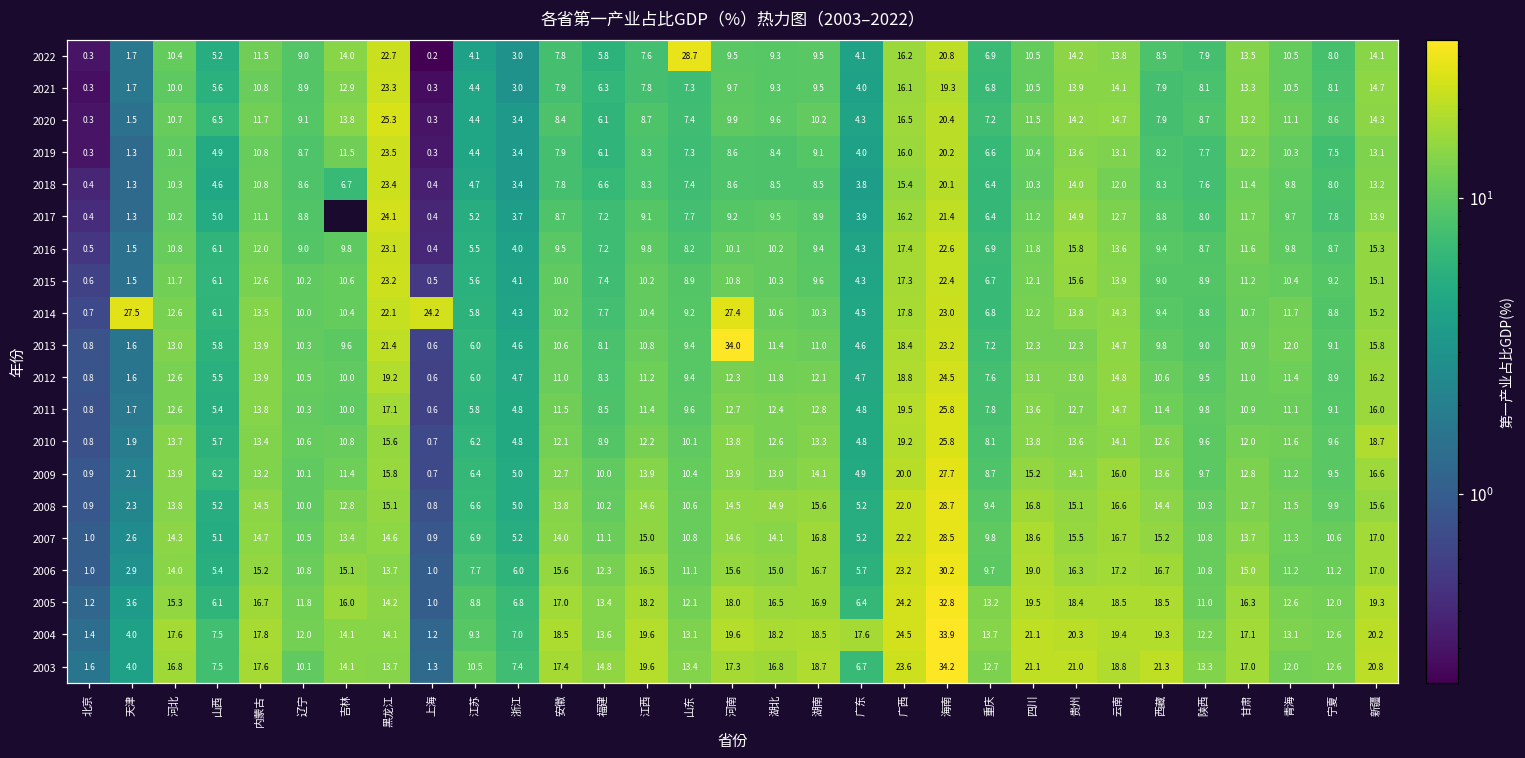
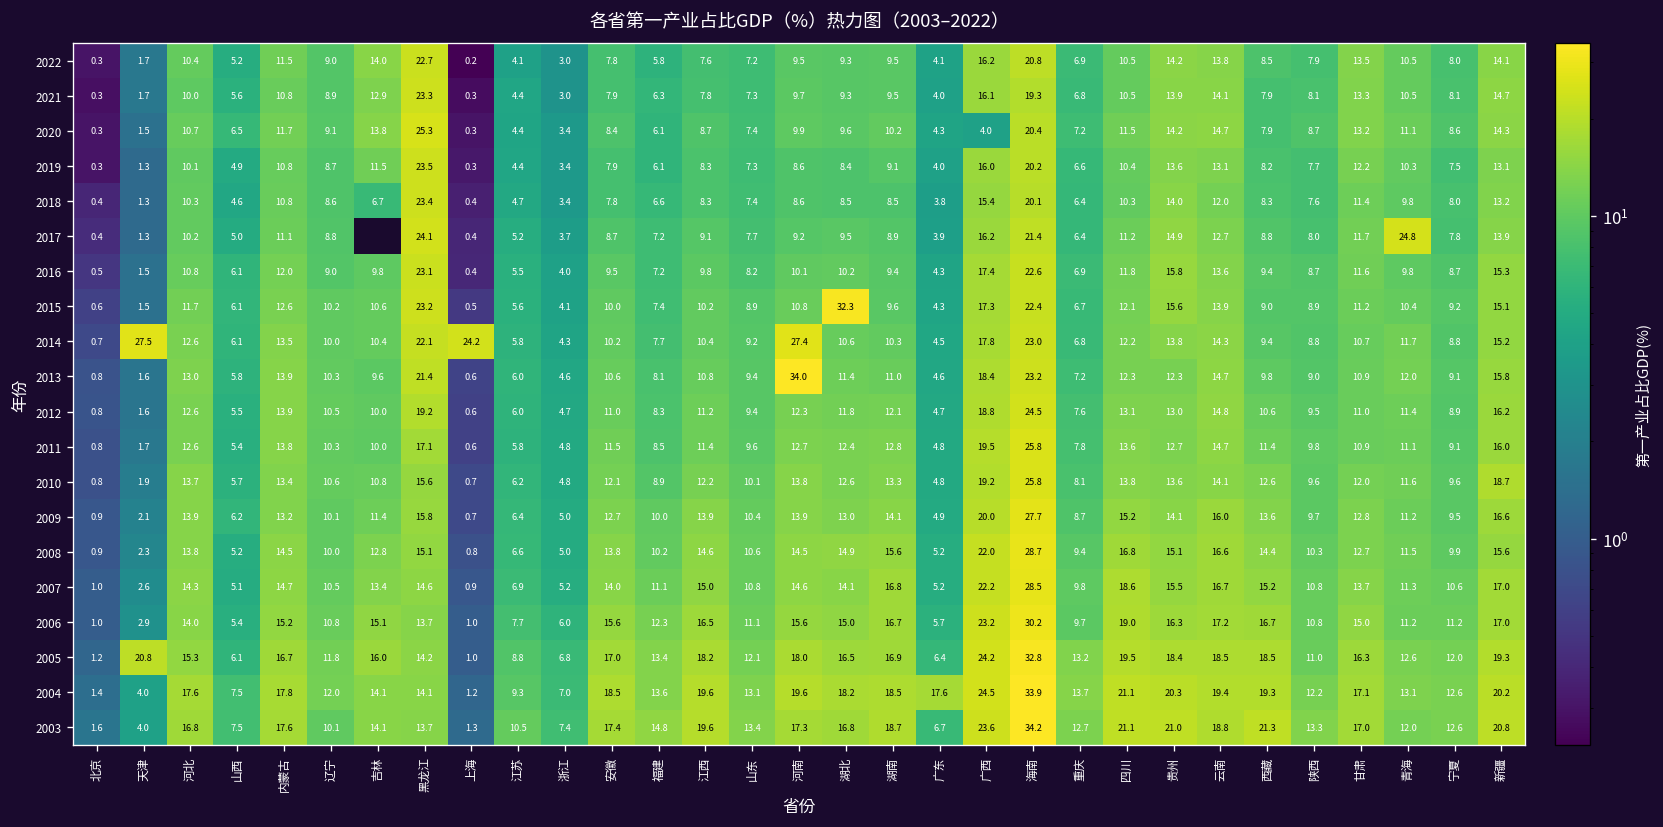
  {
    "2022": {
      "北京": 0.3,
      "天津": 1.7,
      "河北": 10.4,
      "山西": 5.2,
      "内蒙古": 11.5,
      "辽宁": 9.0,
      "吉林": 14.0,
      "黑龙江": 22.7,
      "上海": 0.2,
      "江苏": 4.1,
      "浙江": 3.0,
      "安徽": 7.8,
      "福建": 5.8,
      "江西": 7.6,
-     "山东": 28.7,
+     "山东": 7.2,
      "河南": 9.5,
      "湖北": 9.3,
      "湖南": 9.5,
      "广东": 4.1,
      "广西": 16.2,
      "海南": 20.8,
      "重庆": 6.9,
      "四川": 10.5,
      "贵州": 14.2,
      "云南": 13.8,
      "西藏": 8.5,
      "陕西": 7.9,
      "甘肃": 13.5,
      "青海": 10.5,
      "宁夏": 8.0,
      "新疆": 14.1
    },
    "2020": {
      "北京": 0.3,
      "天津": 1.5,
      "河北": 10.7,
      "山西": 6.5,
      "内蒙古": 11.7,
      "辽宁": 9.1,
      "吉林": 13.8,
      "黑龙江": 25.3,
      "上海": 0.3,
      "江苏": 4.4,
      "浙江": 3.4,
      "安徽": 8.4,
      "福建": 6.1,
      "江西": 8.7,
      "山东": 7.4,
      "河南": 9.9,
      "湖北": 9.6,
      "湖南": 10.2,
      "广东": 4.3,
-     "广西": 16.5,
+     "广西": 4.0,
      "海南": 20.4,
      "重庆": 7.2,
      "四川": 11.5,
      "贵州": 14.2,
      "云南": 14.7,
      "西藏": 7.9,
      "陕西": 8.7,
      "甘肃": 13.2,
      "青海": 11.1,
      "宁夏": 8.6,
      "新疆": 14.3
    },
    "2017": {
      "北京": 0.4,
      "天津": 1.3,
      "河北": 10.2,
      "山西": 5.0,
      "内蒙古": 11.1,
      "辽宁": 8.8,
      "黑龙江": 24.1,
      "上海": 0.4,
      "江苏": 5.2,
      "浙江": 3.7,
      "安徽": 8.7,
      "福建": 7.2,
      "江西": 9.1,
      "山东": 7.7,
      "河南": 9.2,
      "湖北": 9.5,
      "湖南": 8.9,
      "广东": 3.9,
      "广西": 16.2,
      "海南": 21.4,
      "重庆": 6.4,
      "四川": 11.2,
      "贵州": 14.9,
      "云南": 12.7,
      "西藏": 8.8,
      "陕西": 8.0,
      "甘肃": 11.7,
-     "青海": 9.7,
+     "青海": 24.8,
      "宁夏": 7.8,
      "新疆": 13.9
    },
    "2015": {
      "北京": 0.6,
      "天津": 1.5,
      "河北": 11.7,
      "山西": 6.1,
      "内蒙古": 12.6,
      "辽宁": 10.2,
      "吉林": 10.6,
      "黑龙江": 23.2,
      "上海": 0.5,
      "江苏": 5.6,
      "浙江": 4.1,
      "安徽": 10.0,
      "福建": 7.4,
      "江西": 10.2,
      "山东": 8.9,
      "河南": 10.8,
-     "湖北": 10.3,
+     "湖北": 32.3,
      "湖南": 9.6,
      "广东": 4.3,
      "广西": 17.3,
      "海南": 22.4,
      "重庆": 6.7,
      "四川": 12.1,
      "贵州": 15.6,
      "云南": 13.9,
      "西藏": 9.0,
      "陕西": 8.9,
      "甘肃": 11.2,
      "青海": 10.4,
      "宁夏": 9.2,
      "新疆": 15.1
    },
    "2005": {
      "北京": 1.2,
-     "天津": 3.6,
+     "天津": 20.8,
      "河北": 15.3,
      "山西": 6.1,
      "内蒙古": 16.7,
      "辽宁": 11.8,
      "吉林": 16.0,
      "黑龙江": 14.2,
      "上海": 1.0,
      "江苏": 8.8,
      "浙江": 6.8,
      "安徽": 17.0,
      "福建": 13.4,
      "江西": 18.2,
      "山东": 12.1,
      "河南": 18.0,
      "湖北": 16.5,
      "湖南": 16.9,
      "广东": 6.4,
      "广西": 24.2,
      "海南": 32.8,
      "重庆": 13.2,
      "四川": 19.5,
      "贵州": 18.4,
      "云南": 18.5,
      "西藏": 18.5,
      "陕西": 11.0,
      "甘肃": 16.3,
      "青海": 12.6,
      "宁夏": 12.0,
      "新疆": 19.3
    }
  }
